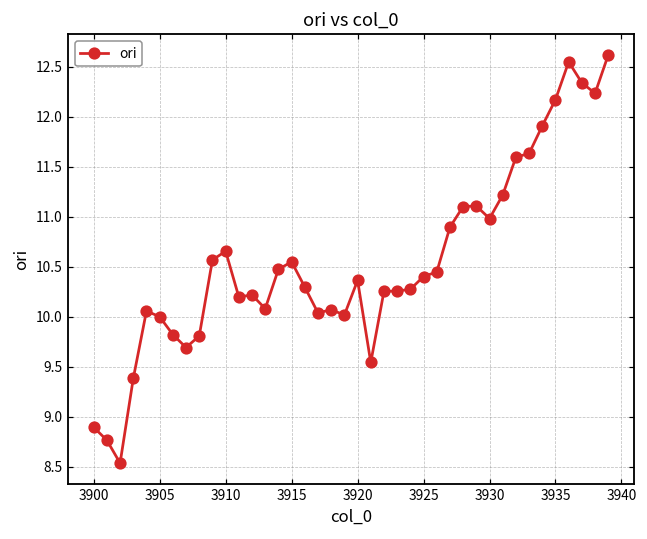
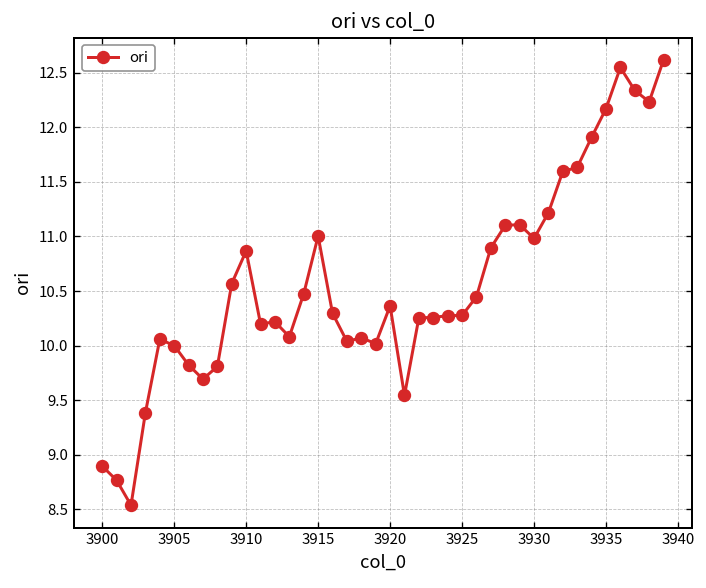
  {
    "3900": 8.9,
    "3905": 10.0,
-   "3910": 10.7,
-   "3915": 10.5,
+   "3910": 10.9,
+   "3915": 11.0,
    "3920": 10.4,
-   "3925": 10.4,
+   "3925": 10.3,
    "3930": 11.0,
    "3935": 12.2
  }
